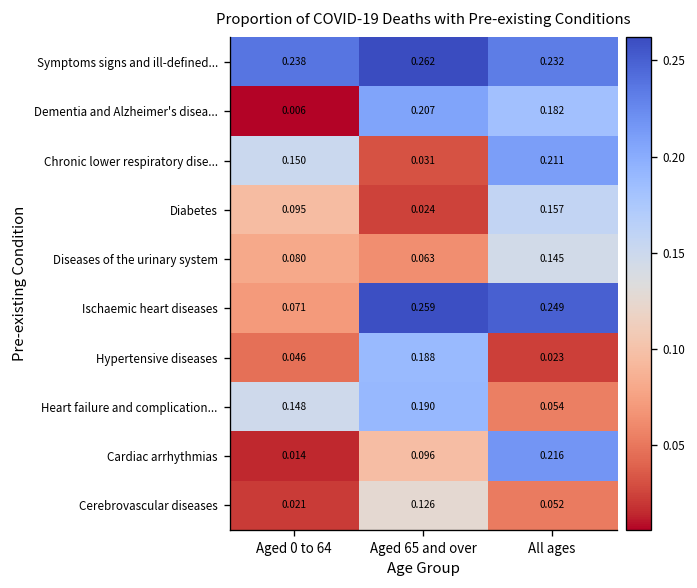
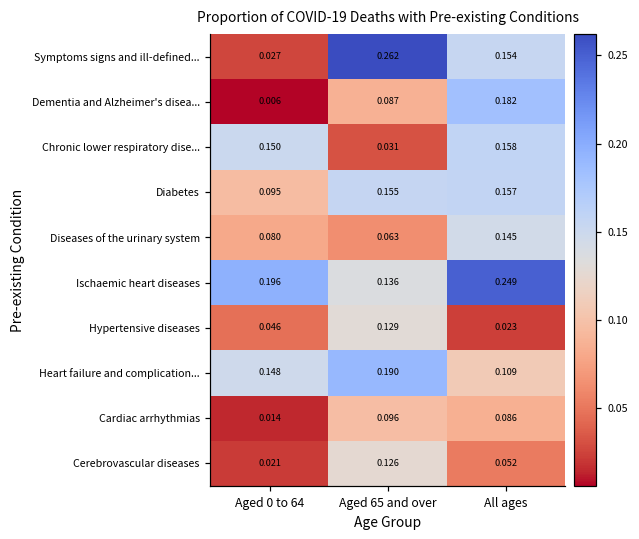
  {
    "Symptoms signs and ill-defined...": {
-     "Aged 0 to 64": 0.238,
+     "Aged 0 to 64": 0.027,
      "Aged 65 and over": 0.262,
-     "All ages": 0.232
+     "All ages": 0.154
    },
    "Dementia and Alzheimer's disea...": {
      "Aged 0 to 64": 0.006,
-     "Aged 65 and over": 0.207,
+     "Aged 65 and over": 0.087,
      "All ages": 0.182
    },
    "Chronic lower respiratory dise...": {
      "Aged 0 to 64": 0.150,
      "Aged 65 and over": 0.031,
-     "All ages": 0.211
+     "All ages": 0.158
    },
    "Diabetes": {
      "Aged 0 to 64": 0.095,
-     "Aged 65 and over": 0.024,
+     "Aged 65 and over": 0.155,
      "All ages": 0.157
    },
    "Diseases of the urinary system": {
      "Aged 0 to 64": 0.080,
      "Aged 65 and over": 0.063,
      "All ages": 0.145
    },
    "Ischaemic heart diseases": {
-     "Aged 0 to 64": 0.071,
-     "Aged 65 and over": 0.259,
+     "Aged 0 to 64": 0.196,
+     "Aged 65 and over": 0.136,
      "All ages": 0.249
    },
    "Hypertensive diseases": {
      "Aged 0 to 64": 0.046,
-     "Aged 65 and over": 0.188,
+     "Aged 65 and over": 0.129,
      "All ages": 0.023
    },
    "Heart failure and complication...": {
      "Aged 0 to 64": 0.148,
      "Aged 65 and over": 0.190,
-     "All ages": 0.054
+     "All ages": 0.109
    },
    "Cardiac arrhythmias": {
      "Aged 0 to 64": 0.014,
      "Aged 65 and over": 0.096,
-     "All ages": 0.216
+     "All ages": 0.086
    },
    "Cerebrovascular diseases": {
      "Aged 0 to 64": 0.021,
      "Aged 65 and over": 0.126,
      "All ages": 0.052
    }
  }
